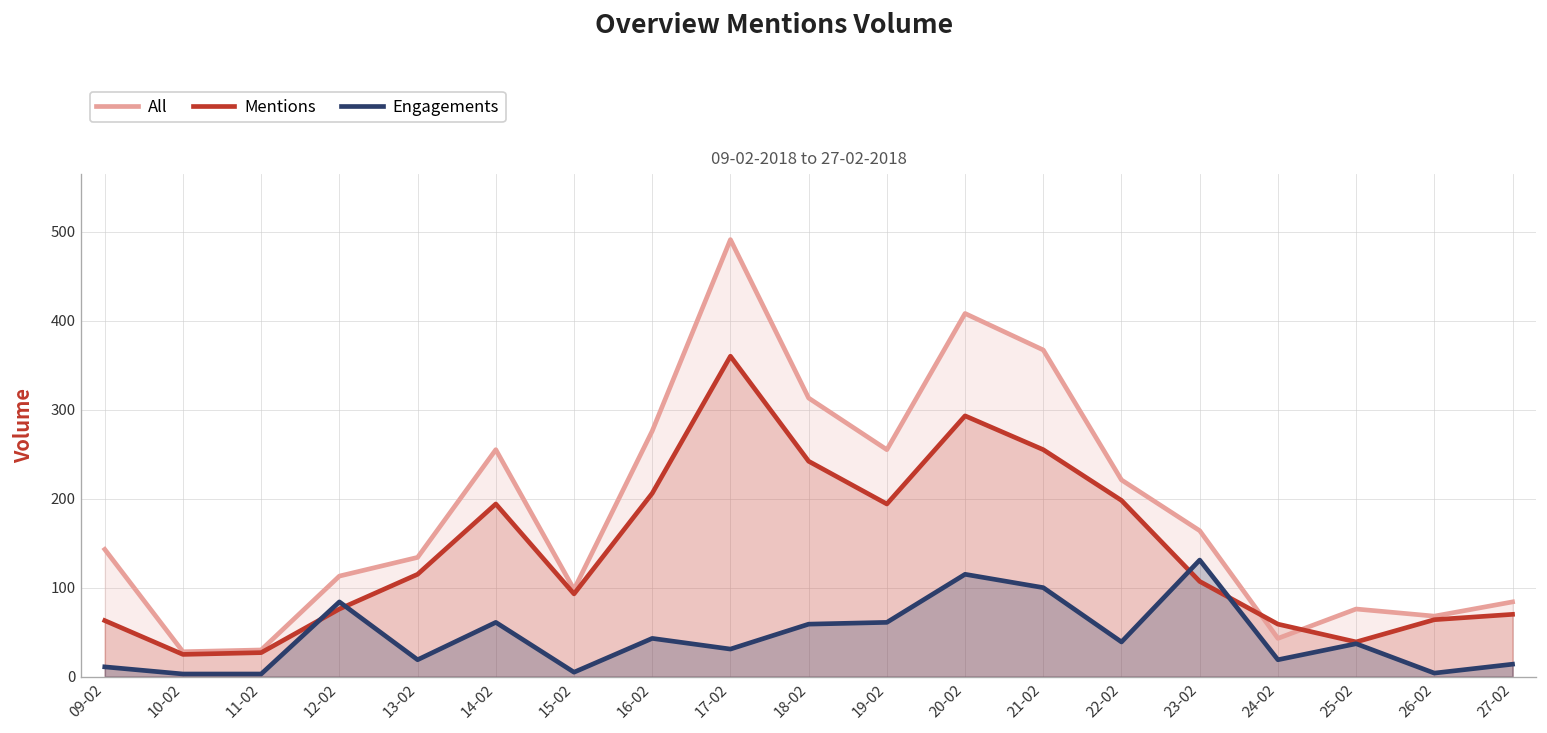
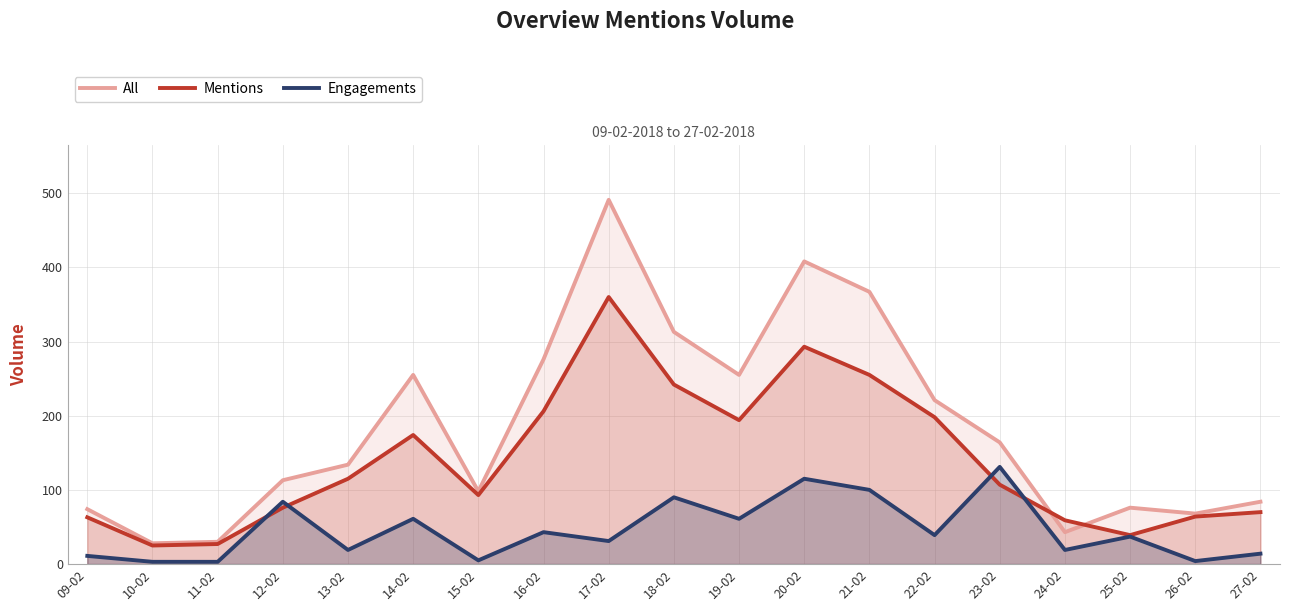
  {
    "All": {
-     "09-02": 140,
+     "09-02": 70,
      "12-02": 110,
      "13-02": 130,
      "14-02": 260,
      "15-02": 100,
      "16-02": 280,
      "17-02": 490,
      "18-02": 310,
      "19-02": 260,
      "20-02": 410,
      "21-02": 370,
      "22-02": 220,
      "23-02": 160,
      "24-02": 40,
      "25-02": 80,
      "26-02": 70,
      "27-02": 80
    },
    "Mentions": {
      "09-02": 60,
      "12-02": 80,
      "13-02": 120,
-     "14-02": 190,
+     "14-02": 170,
      "15-02": 90,
      "16-02": 210,
      "17-02": 360,
      "18-02": 240,
      "19-02": 190,
      "20-02": 290,
      "21-02": 260,
      "22-02": 200,
      "23-02": 110,
      "24-02": 60,
      "26-02": 60,
      "27-02": 70
    },
    "Engagements": {
      "09-02": 10,
      "10-02": 0,
      "11-02": 0,
      "12-02": 80,
      "13-02": 20,
      "14-02": 60,
      "15-02": 10,
      "16-02": 40,
      "17-02": 30,
-     "18-02": 60,
+     "18-02": 90,
      "19-02": 60,
      "20-02": 120,
      "21-02": 100,
      "22-02": 40,
      "23-02": 130,
      "24-02": 20,
      "26-02": 0,
      "27-02": 10
    }
  }
